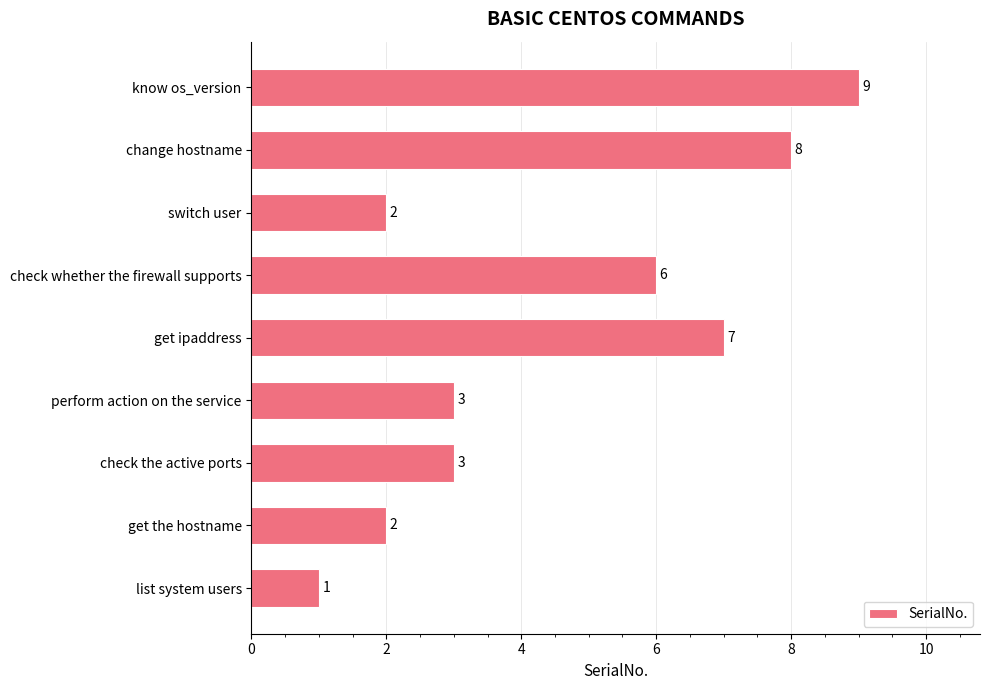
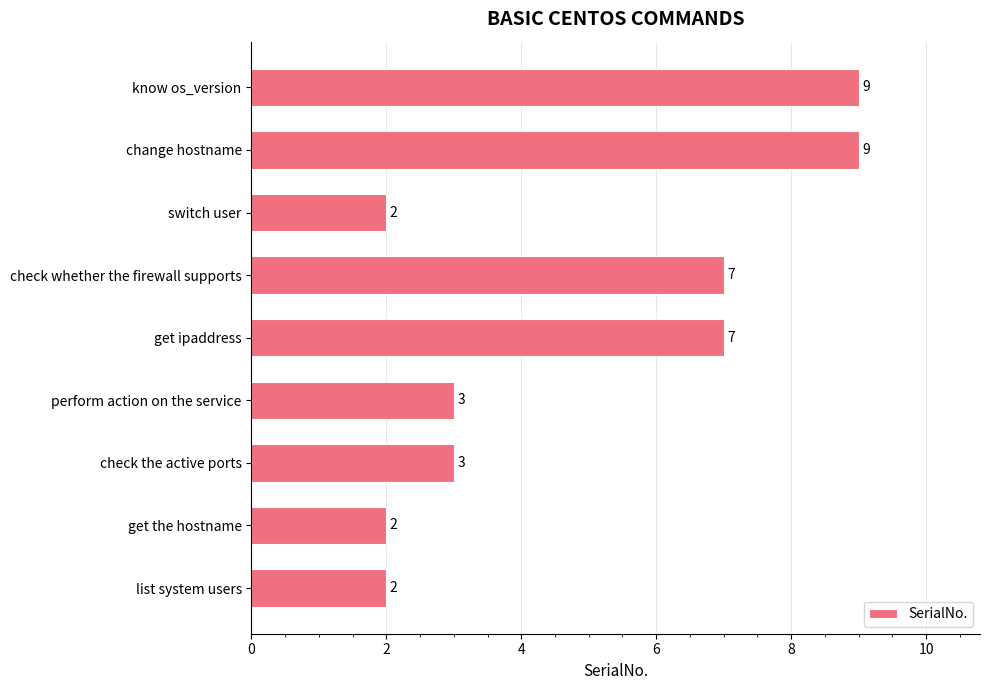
  {
    "know os_version": 9,
-   "change hostname": 8,
+   "change hostname": 9,
    "switch user": 2,
-   "check whether the firewall supports": 6,
+   "check whether the firewall supports": 7,
    "get ipaddress": 7,
    "perform action on the service": 3,
    "check the active ports": 3,
    "get the hostname": 2,
-   "list system users": 1
+   "list system users": 2
  }
